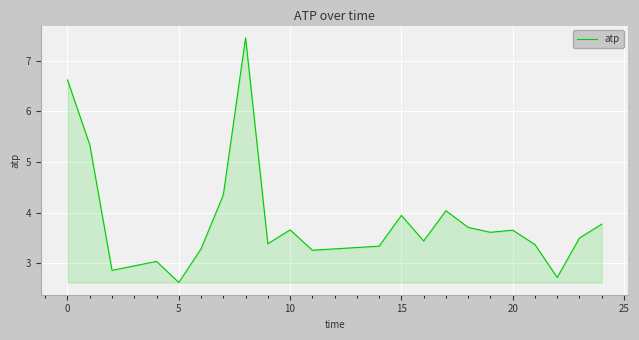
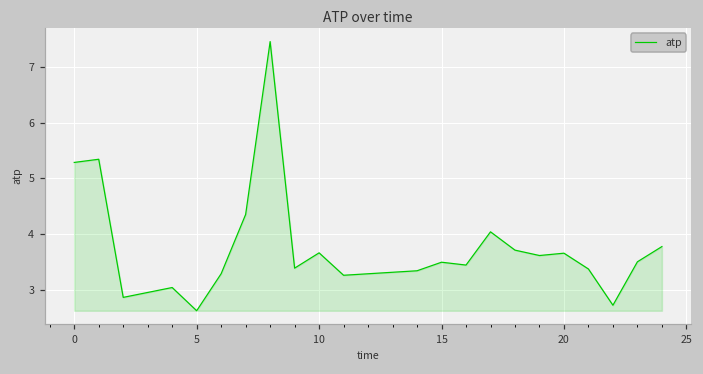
  {
-   "0": 6.6,
+   "0": 5.3,
    "5": 2.6,
    "10": 3.7,
-   "15": 3.9,
+   "15": 3.5,
    "20": 3.7
  }
